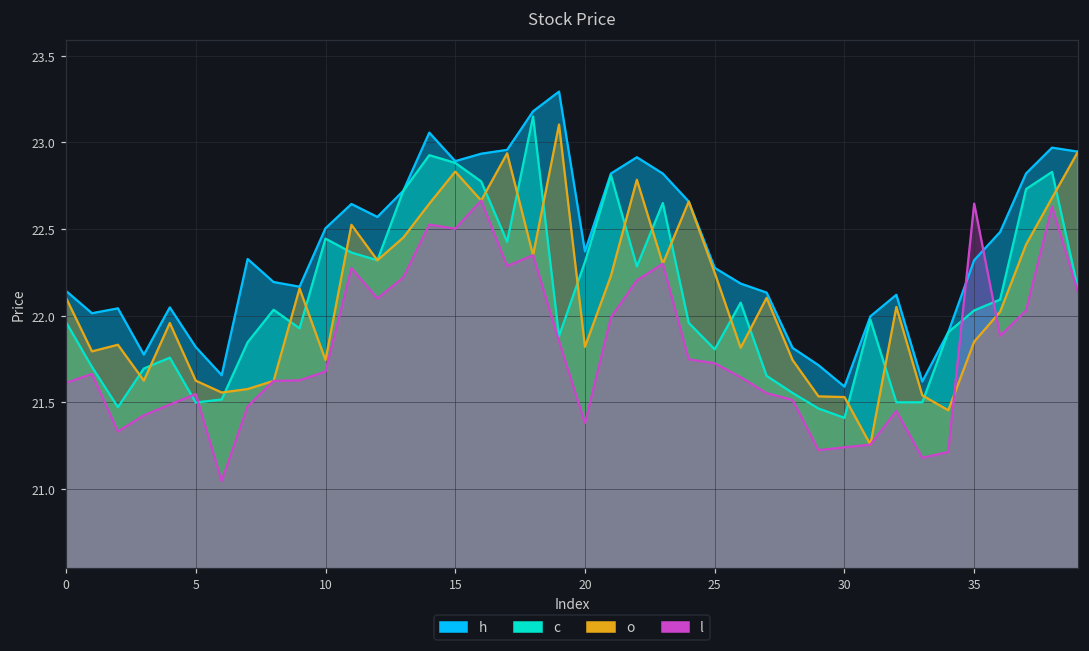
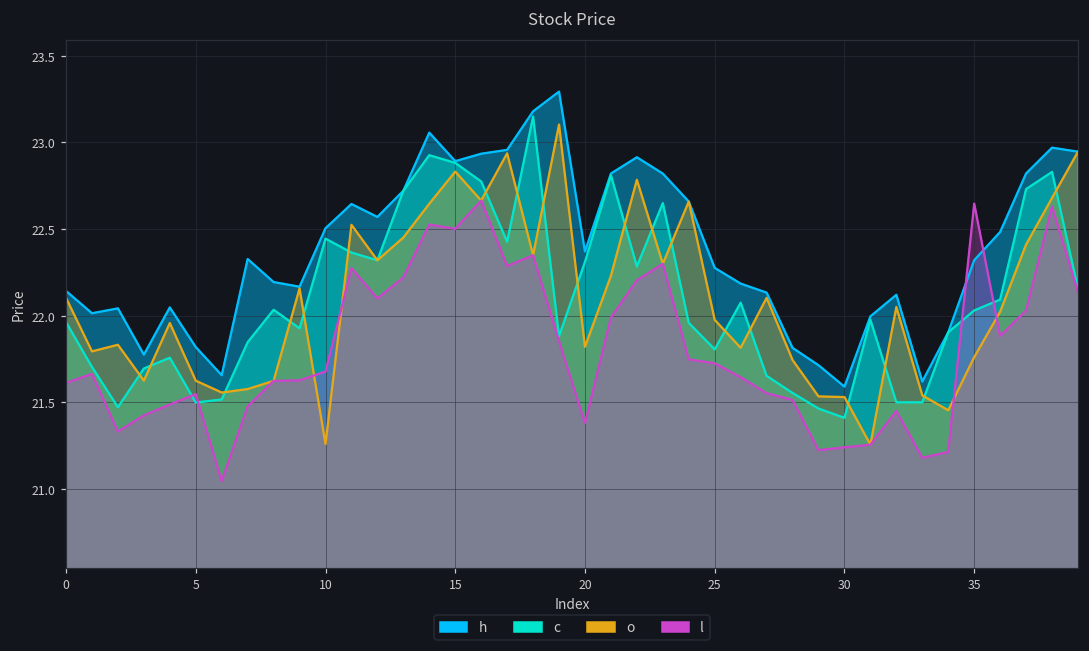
  {
    "o": {
      "0": 22.10,
      "5": 21.63,
-     "10": 21.74,
+     "10": 21.26,
      "15": 22.83,
      "20": 21.82,
-     "25": 22.25,
+     "25": 21.98,
      "30": 21.53,
-     "35": 21.85
+     "35": 21.76
    },
    "l": {
      "0": 21.61,
      "5": 21.55,
      "10": 21.68,
      "15": 22.50,
      "20": 21.38,
      "25": 21.73,
      "30": 21.24,
      "35": 22.65
    }
  }
